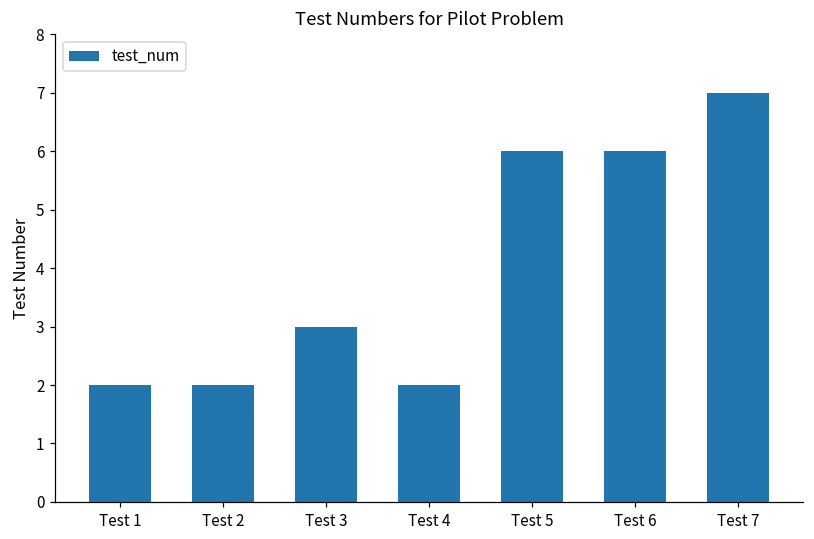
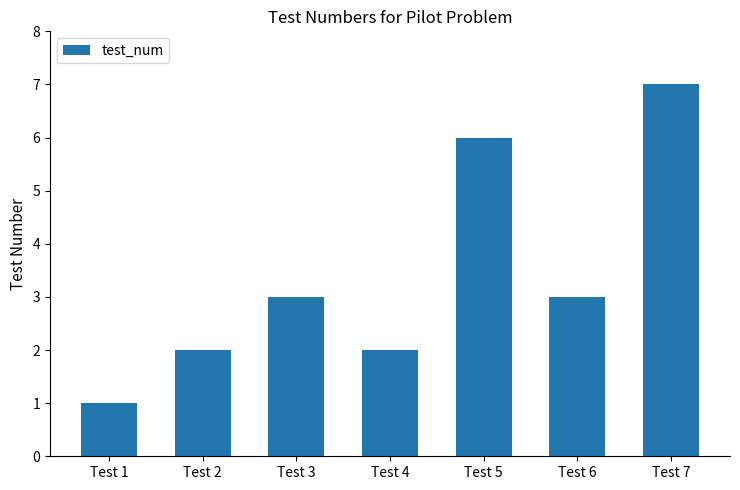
  {
-   "Test 1": 2,
+   "Test 1": 1,
    "Test 2": 2,
    "Test 3": 3,
    "Test 4": 2,
    "Test 5": 6,
-   "Test 6": 6,
+   "Test 6": 3,
    "Test 7": 7
  }
